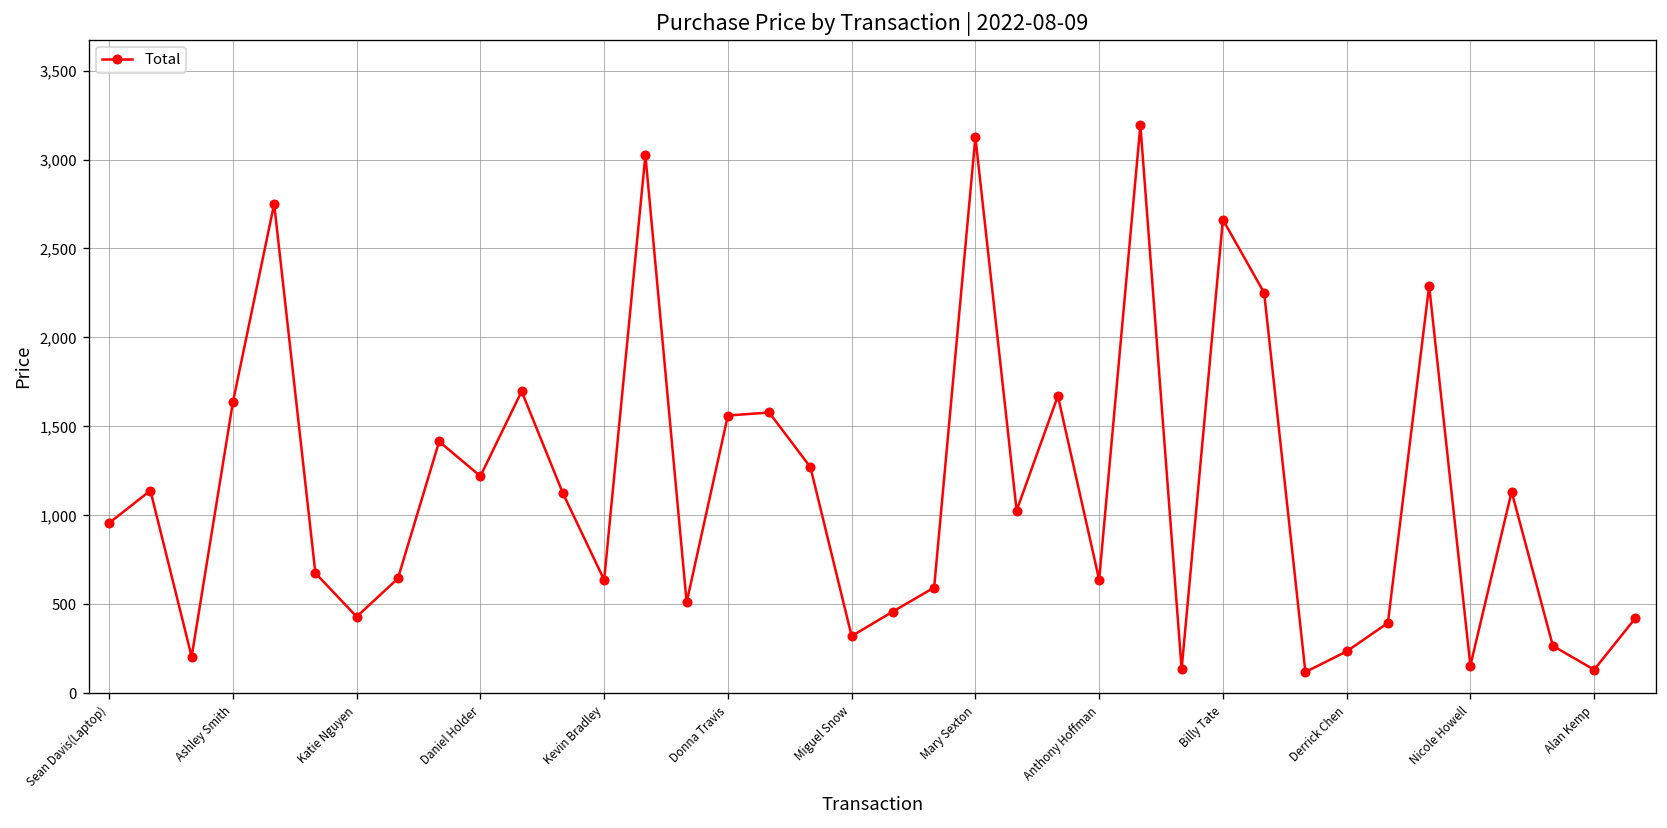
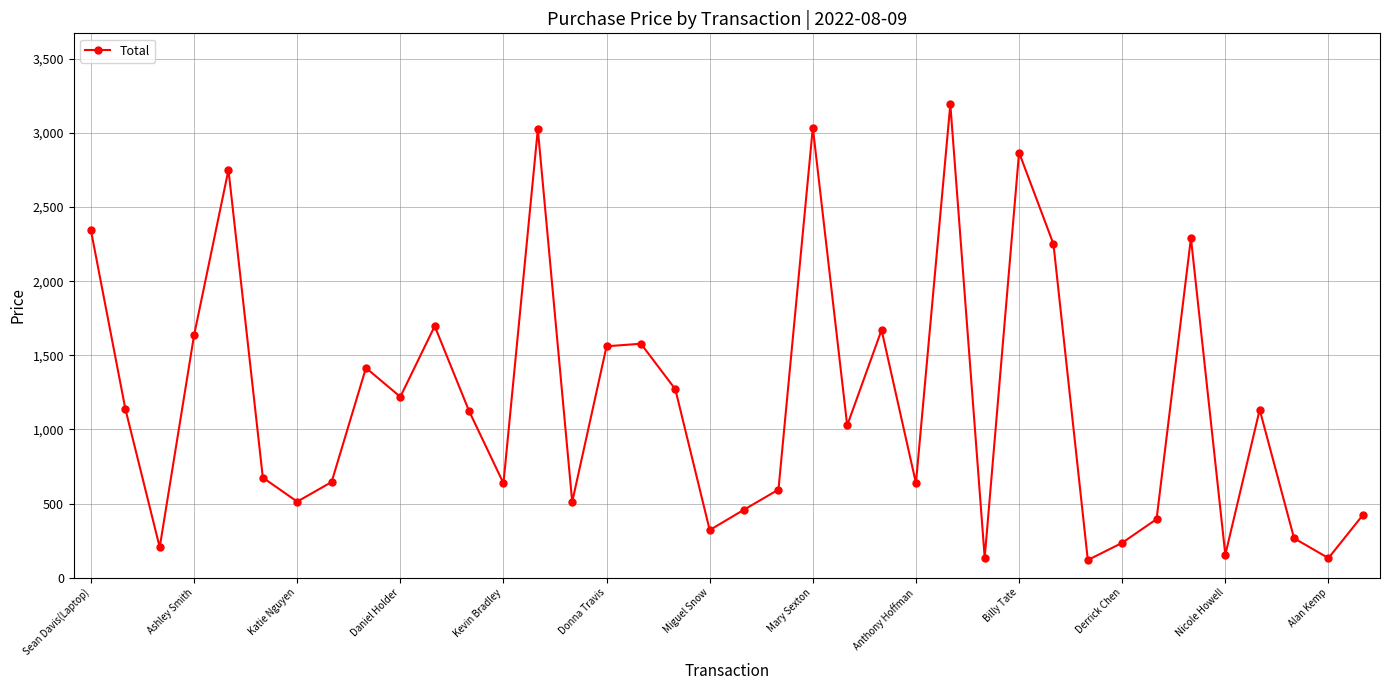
  {
-   "Sean Davis(Laptop)": "960",
+   "Sean Davis(Laptop)": "2,340",
    "Ashley Smith": "1,640",
-   "Katie Nguyen": "430",
+   "Katie Nguyen": "510",
    "Daniel Holder": "1,220",
    "Kevin Bradley": "640",
    "Donna Travis": "1,560",
    "Miguel Snow": "320",
-   "Mary Sexton": "3,130",
+   "Mary Sexton": "3,040",
    "Anthony Hoffman": "640",
-   "Billy Tate": "2,660",
+   "Billy Tate": "2,870",
    "Derrick Chen": "240",
    "Nicole Howell": "160",
    "Alan Kemp": "130"
  }
